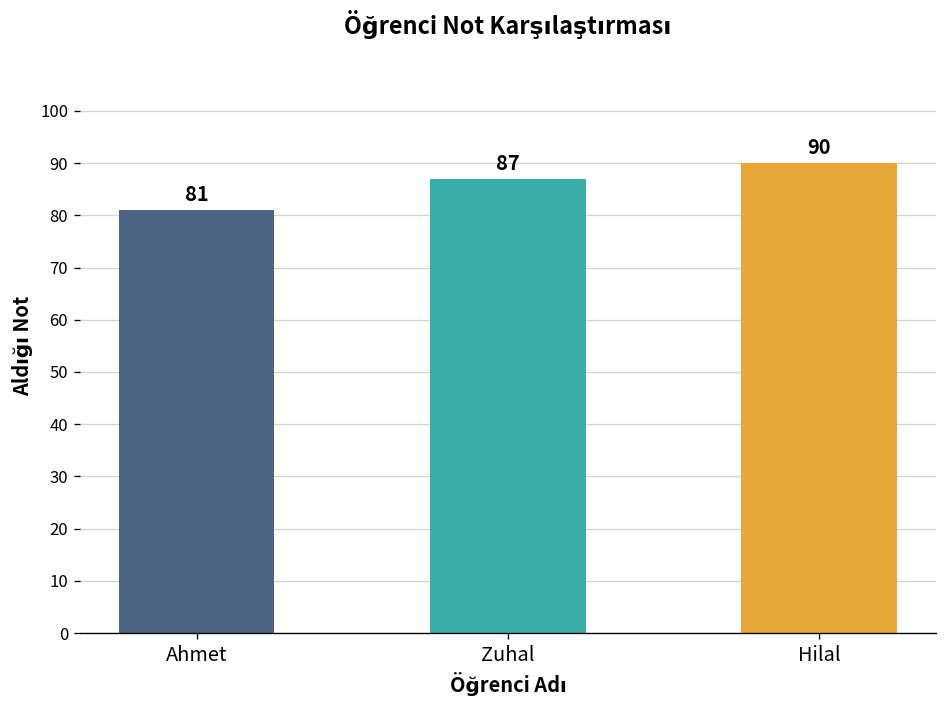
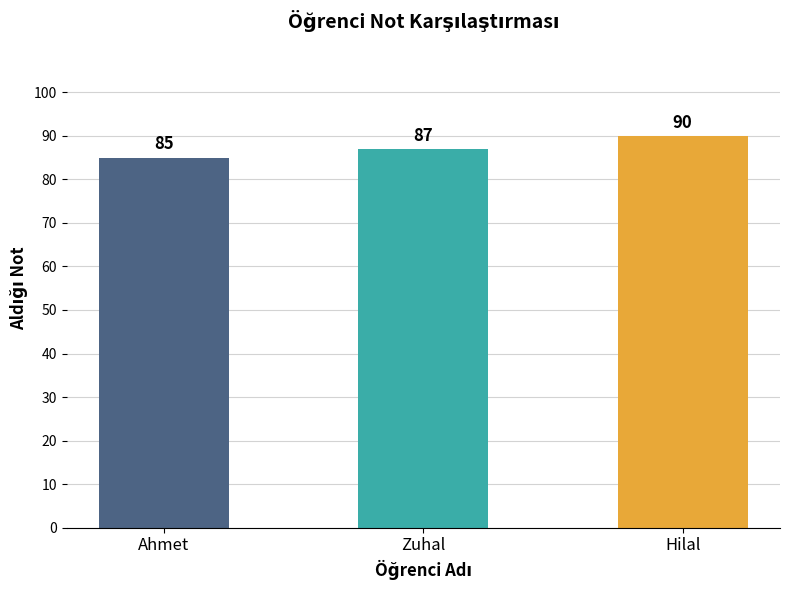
  {
-   "Ahmet": 81,
+   "Ahmet": 85,
    "Zuhal": 87,
    "Hilal": 90
  }
